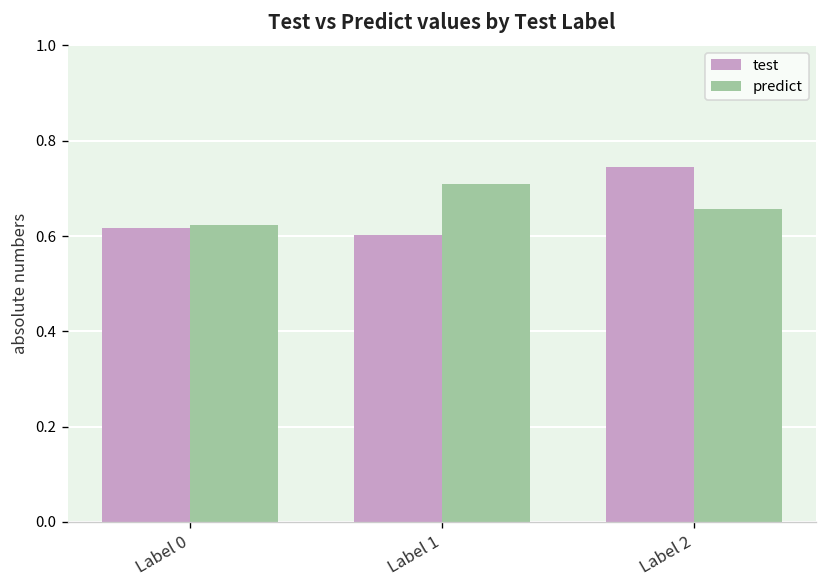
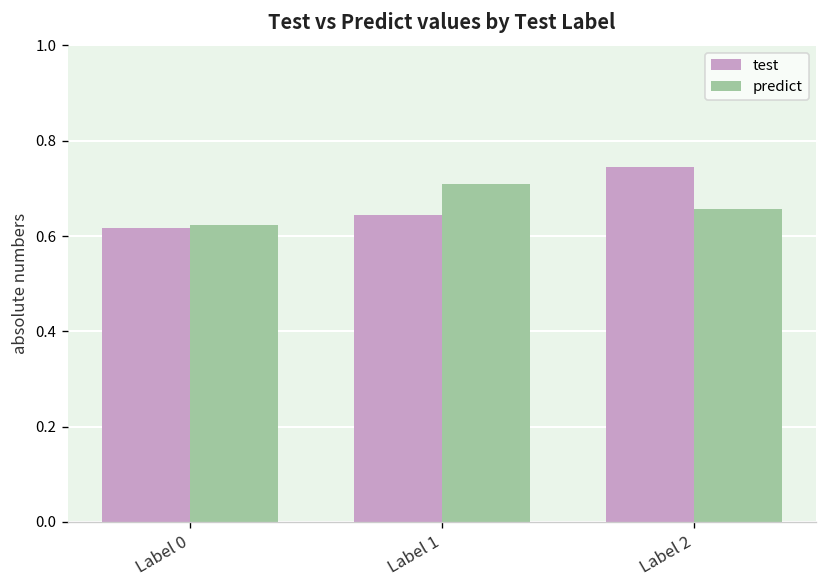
  {
    "test": {
      "Label 0": 0.62,
-     "Label 1": 0.60,
+     "Label 1": 0.64,
      "Label 2": 0.74
    },
    "predict": {
      "Label 0": 0.62,
      "Label 1": 0.71,
      "Label 2": 0.66
    }
  }
